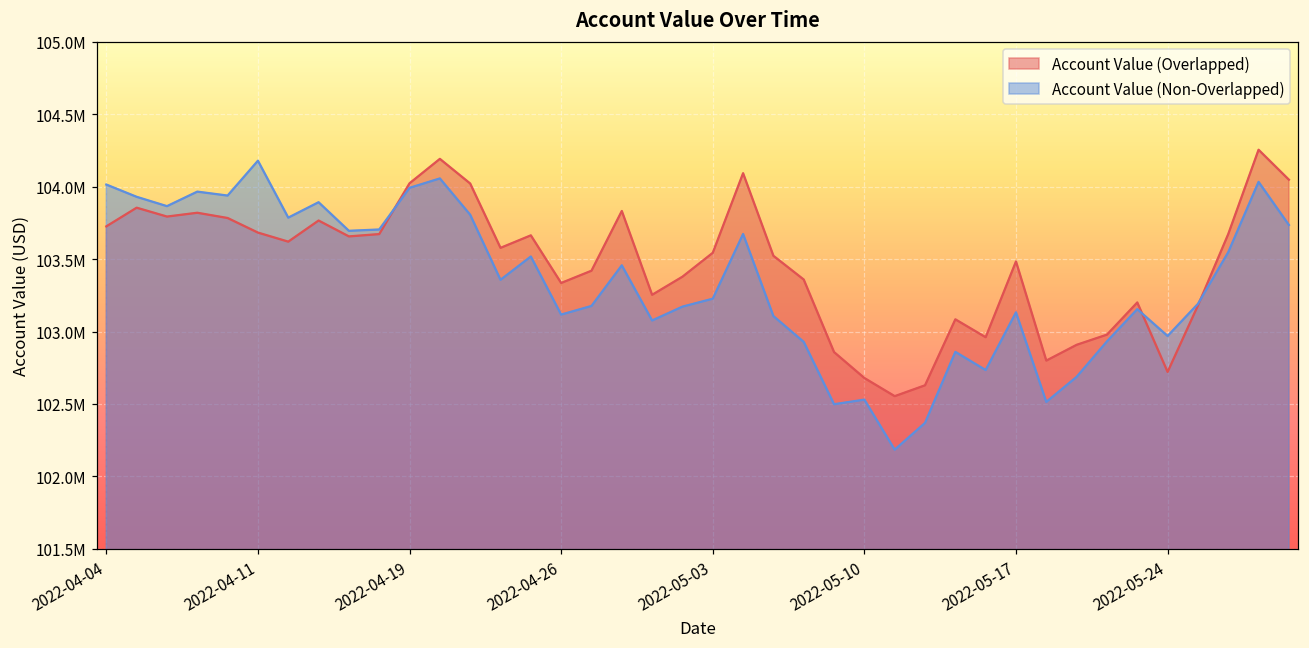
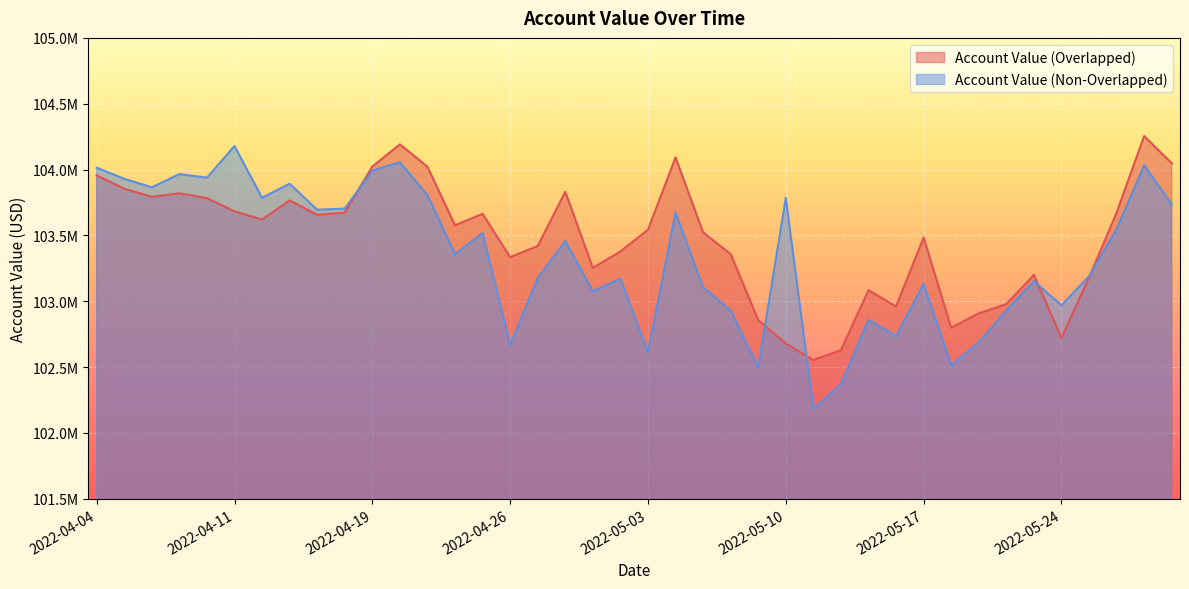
  {
    "Account Value (Overlapped)": {
-     "2022-04-04": 103730000,
+     "2022-04-04": 103960000,
      "2022-04-11": 103680000,
      "2022-04-19": 104020000,
      "2022-04-26": 103330000,
      "2022-05-03": 103540000,
      "2022-05-10": 102680000,
      "2022-05-17": 103480000,
      "2022-05-24": 102720000
    },
    "Account Value (Non-Overlapped)": {
      "2022-04-04": 104010000,
      "2022-04-11": 104180000,
      "2022-04-19": 103990000,
-     "2022-04-26": 103120000,
-     "2022-05-03": 103230000,
-     "2022-05-10": 102530000,
+     "2022-04-26": 102670000,
+     "2022-05-03": 102610000,
+     "2022-05-10": 103790000,
      "2022-05-17": 103130000,
      "2022-05-24": 102970000
    }
  }
